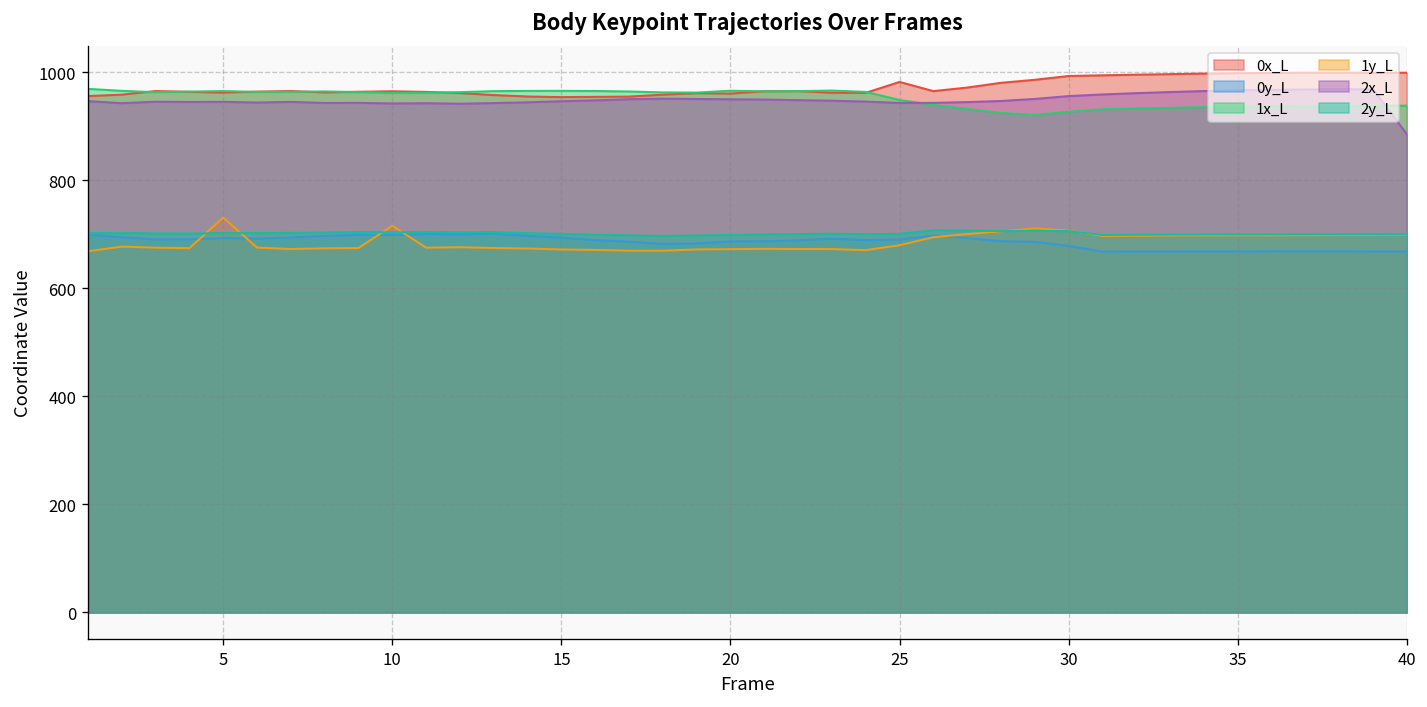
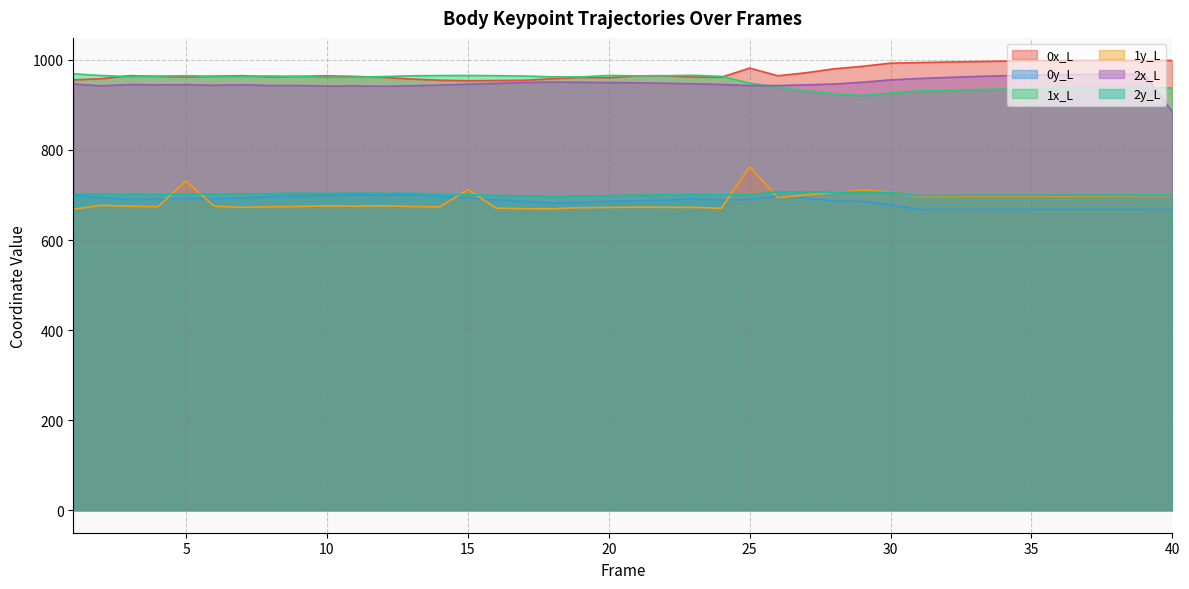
  {
    "0x_L": {
      "15": 950,
      "25": 980,
      "30": 990,
      "40": 1000
    },
    "1y_L": {
      "5": 730,
-     "10": 720,
-     "15": 670,
+     "10": 680,
+     "15": 710,
      "20": 670,
-     "25": 680
+     "25": 760
    },
    "2x_L": {
      "5": 950,
      "10": 940,
      "15": 950,
      "20": 950,
      "30": 960,
      "40": 890
    }
  }
